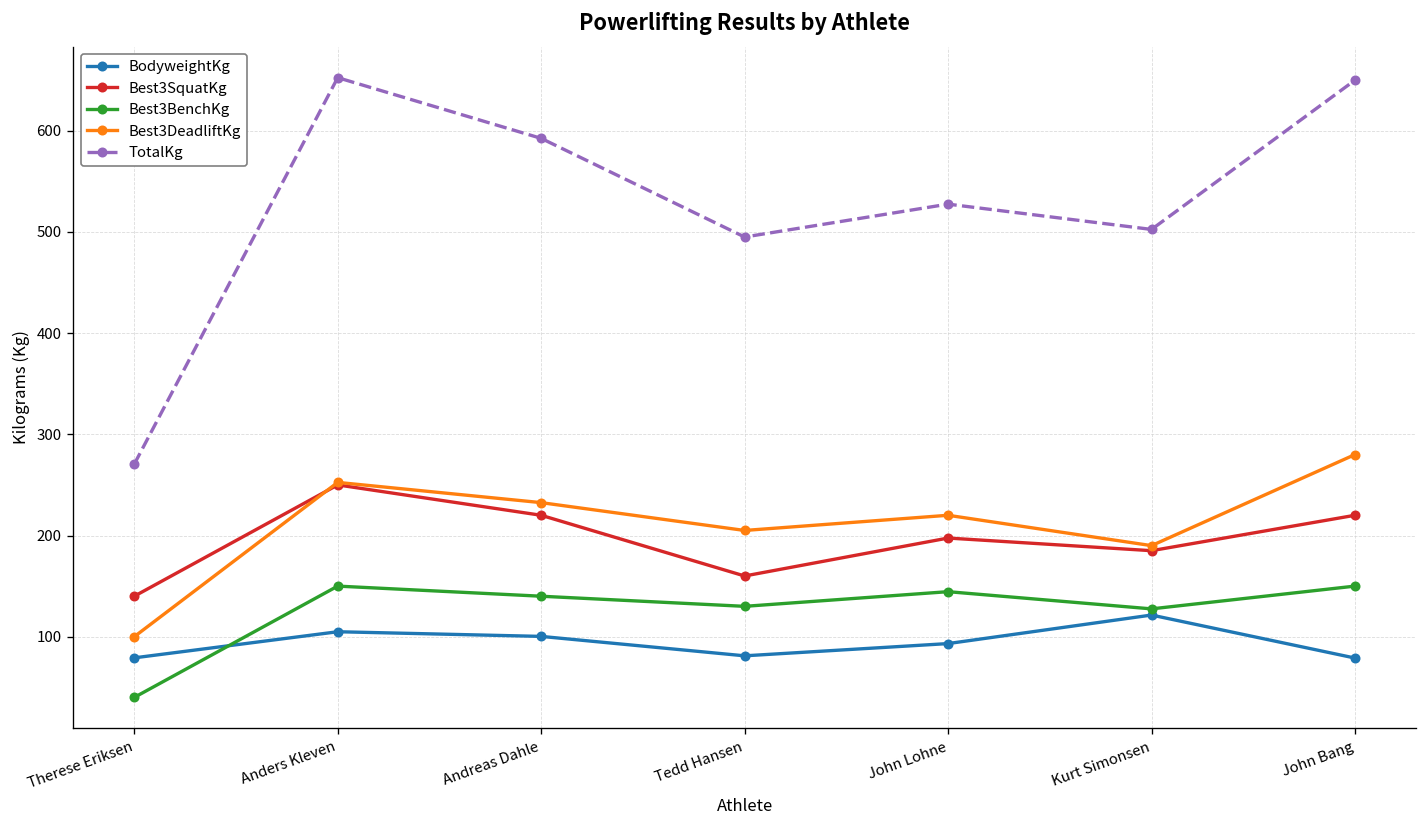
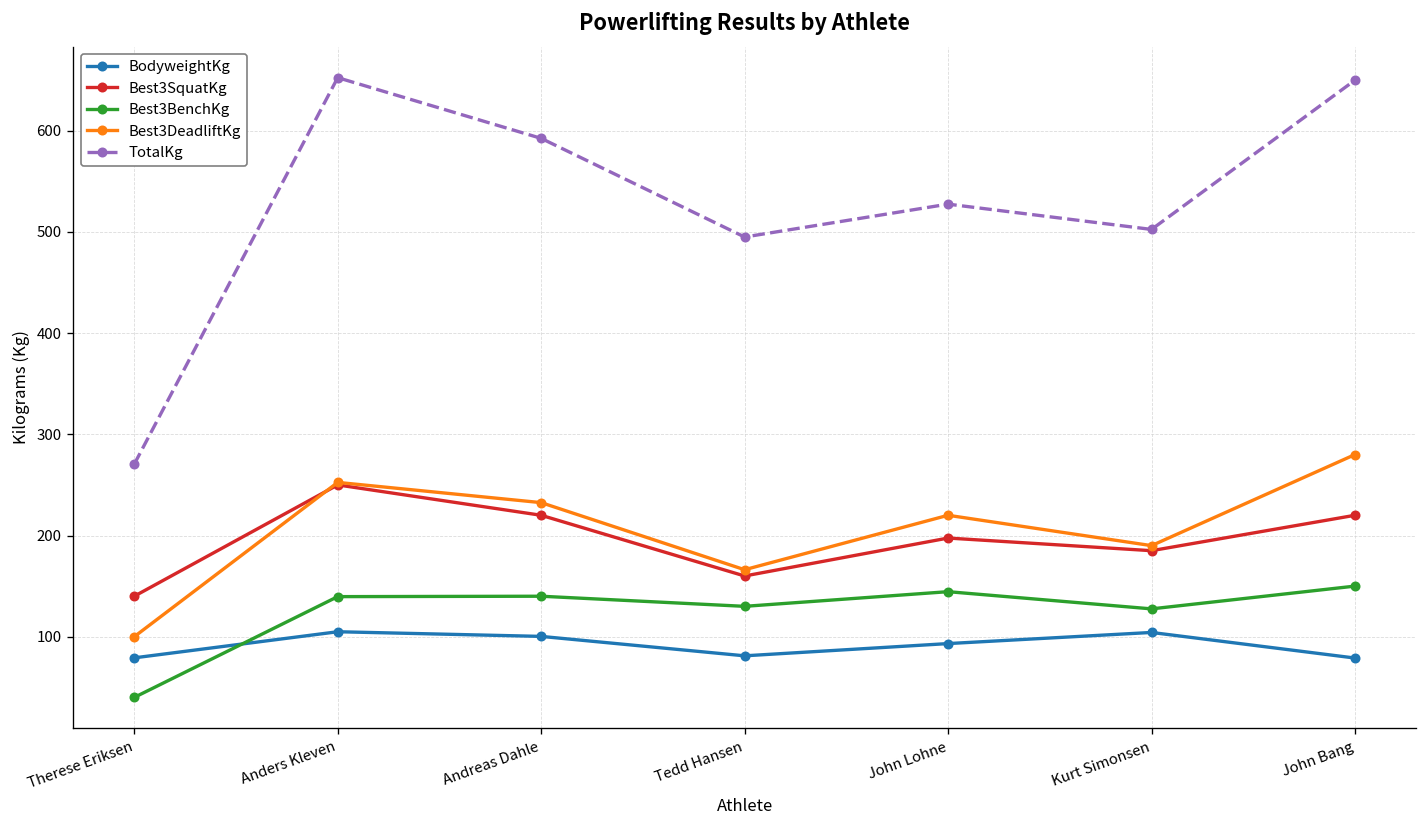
  {
    "BodyweightKg": {
      "Therese Eriksen": 80,
      "Anders Kleven": 100,
      "Andreas Dahle": 100,
      "Tedd Hansen": 80,
      "John Lohne": 90,
-     "Kurt Simonsen": 120,
+     "Kurt Simonsen": 100,
      "John Bang": 80
    },
    "Best3SquatKg": {
      "Therese Eriksen": 140,
      "Andreas Dahle": 220,
      "Tedd Hansen": 160,
      "John Lohne": 200,
      "Kurt Simonsen": 190,
      "John Bang": 220
    },
    "Best3BenchKg": {
      "Therese Eriksen": 40,
-     "Anders Kleven": 150,
+     "Anders Kleven": 140,
      "Andreas Dahle": 140,
      "Tedd Hansen": 130,
      "John Lohne": 140,
      "Kurt Simonsen": 130,
      "John Bang": 150
    },
    "Best3DeadliftKg": {
      "Therese Eriksen": 100,
      "Andreas Dahle": 230,
-     "Tedd Hansen": 210,
+     "Tedd Hansen": 170,
      "John Lohne": 220,
      "Kurt Simonsen": 190,
      "John Bang": 280
    },
    "TotalKg": {
      "Therese Eriksen": 270,
      "Anders Kleven": 650,
      "Andreas Dahle": 590,
      "Tedd Hansen": 500,
      "John Lohne": 530,
      "Kurt Simonsen": 500,
      "John Bang": 650
    }
  }
